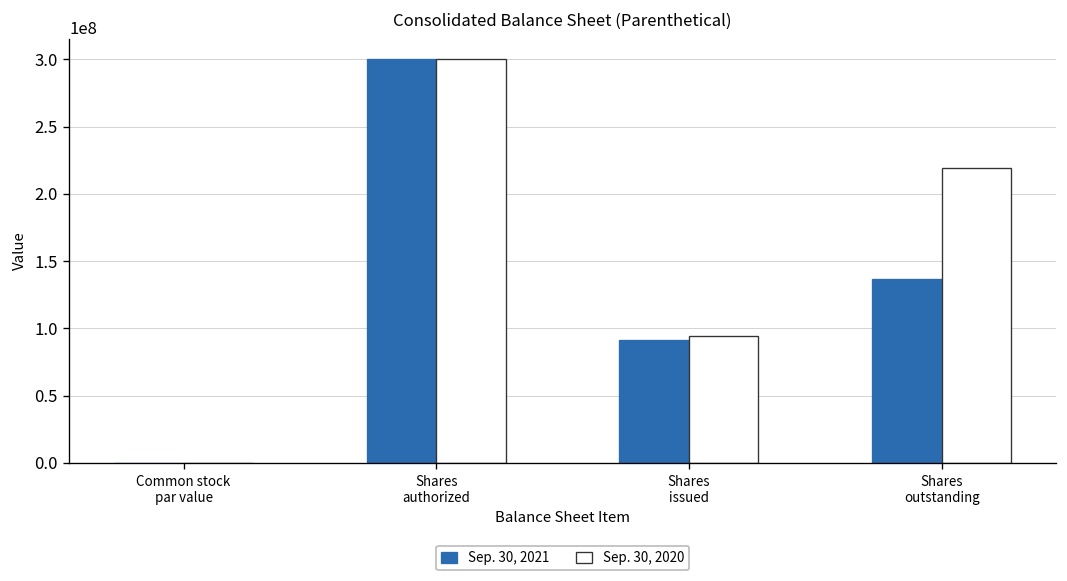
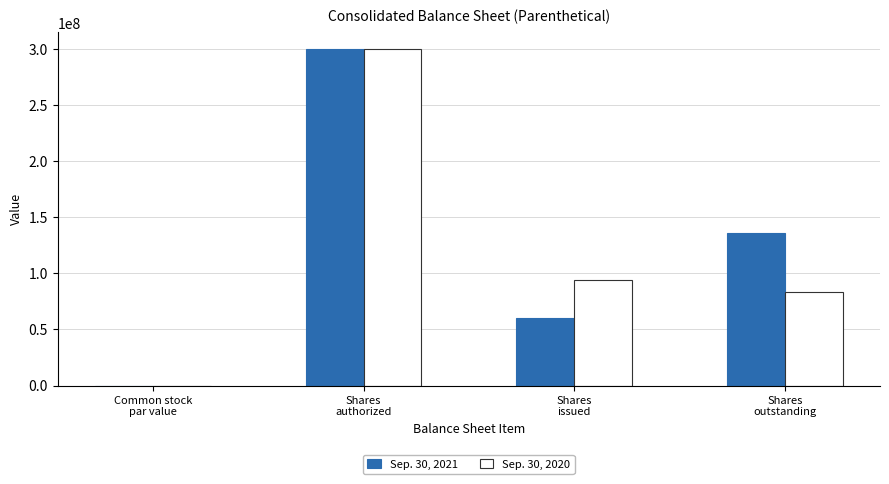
  {
    "Sep. 30, 2021": {
      "Shares authorized": 300000000,
-     "Shares issued": 92000000,
+     "Shares issued": 60000000,
      "Shares outstanding": 136000000
    },
    "Sep. 30, 2020": {
      "Shares authorized": 300000000,
      "Shares issued": 94000000,
-     "Shares outstanding": 219000000
+     "Shares outstanding": 84000000
    }
  }
